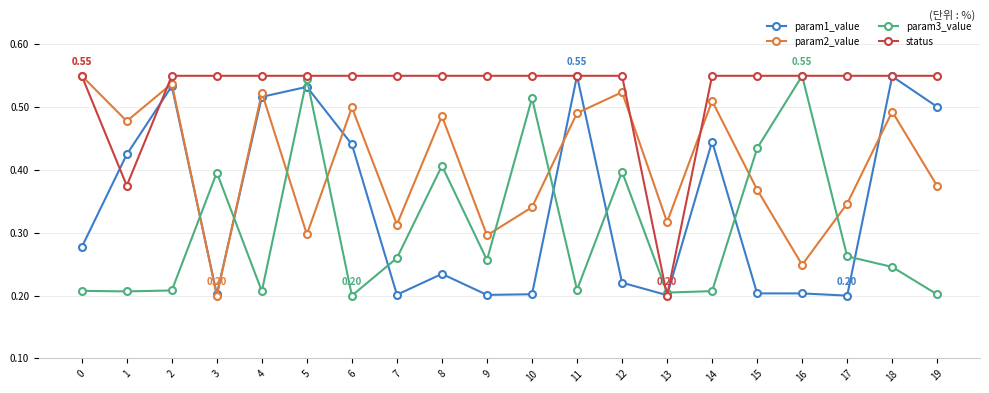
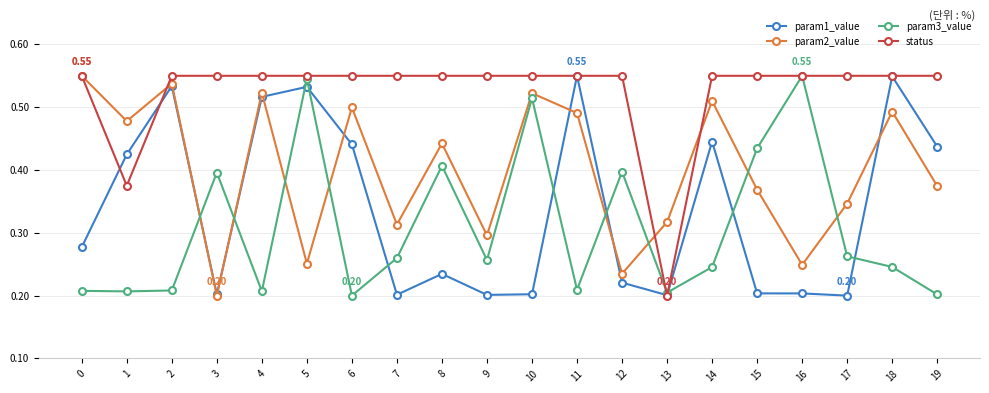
  {
    "param1_value": {
      "0": 0.28,
      "1": 0.42,
      "4": 0.52,
      "5": 0.53,
      "6": 0.44,
      "7": 0.20,
      "8": 0.23,
      "9": 0.20,
      "10": 0.20,
      "12": 0.22,
      "14": 0.45,
      "15": 0.20,
      "16": 0.20,
-     "19": 0.50
+     "19": 0.44
    },
    "param2_value": {
      "1": 0.48,
      "4": 0.52,
-     "5": 0.30,
+     "5": 0.25,
      "6": 0.50,
      "7": 0.31,
-     "8": 0.49,
+     "8": 0.44,
      "9": 0.30,
-     "10": 0.34,
+     "10": 0.52,
      "11": 0.49,
-     "12": 0.52,
+     "12": 0.23,
      "13": 0.32,
      "14": 0.51,
      "15": 0.37,
      "16": 0.25,
      "17": 0.35,
      "18": 0.49,
      "19": 0.37
    },
    "param3_value": {
      "0": 0.21,
      "1": 0.21,
      "2": 0.21,
      "3": 0.40,
      "4": 0.21,
      "5": 0.55,
      "7": 0.26,
      "8": 0.41,
      "9": 0.26,
      "10": 0.51,
      "11": 0.21,
      "12": 0.40,
-     "14": 0.21,
+     "14": 0.25,
      "15": 0.43,
      "17": 0.26,
      "18": 0.25,
      "19": 0.20
    },
    "status": {
      "1": 0.38,
      "2": 0.55,
      "3": 0.55,
      "4": 0.55,
      "5": 0.55,
      "6": 0.55,
      "7": 0.55,
      "8": 0.55,
      "9": 0.55,
      "10": 0.55,
      "12": 0.55,
      "14": 0.55,
      "15": 0.55,
      "17": 0.55,
      "19": 0.55
    }
  }
